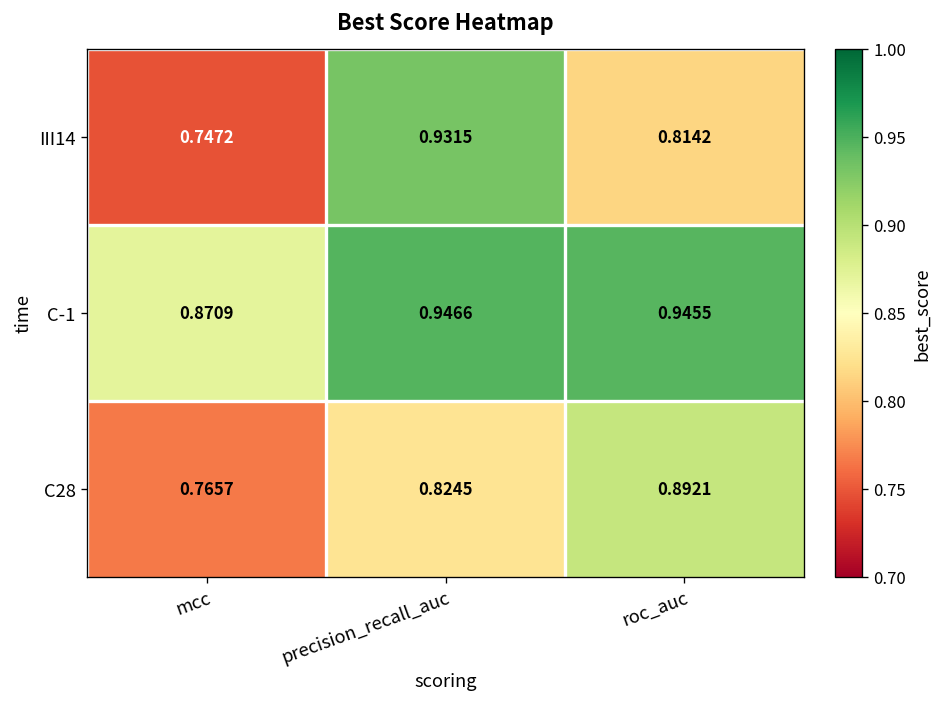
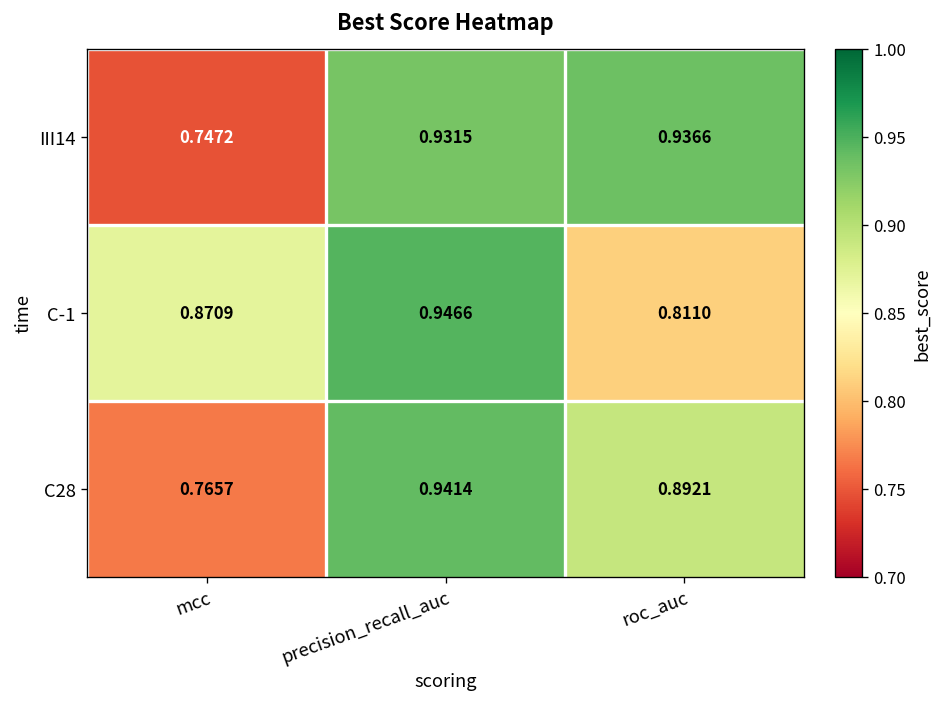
  {
    "III14": {
      "mcc": 0.7472,
      "precision_recall_auc": 0.9315,
-     "roc_auc": 0.8142
+     "roc_auc": 0.9366
    },
    "C-1": {
      "mcc": 0.8709,
      "precision_recall_auc": 0.9466,
-     "roc_auc": 0.9455
+     "roc_auc": 0.8110
    },
    "C28": {
      "mcc": 0.7657,
-     "precision_recall_auc": 0.8245,
+     "precision_recall_auc": 0.9414,
      "roc_auc": 0.8921
    }
  }
